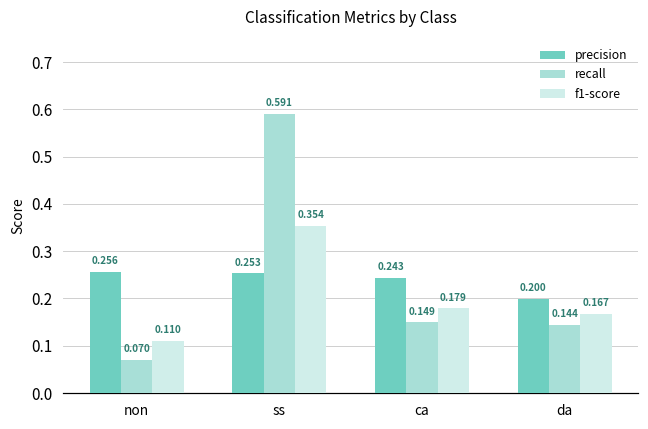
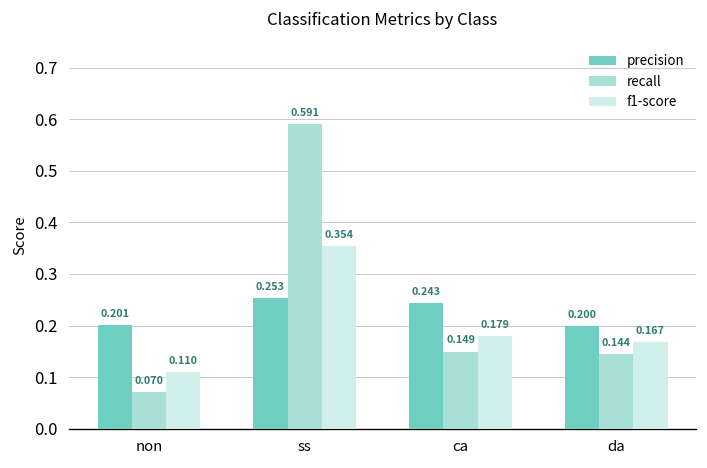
  {
    "precision": {
-     "non": 0.256,
+     "non": 0.201,
      "ss": 0.253,
      "ca": 0.243,
      "da": 0.200
    }
  }
